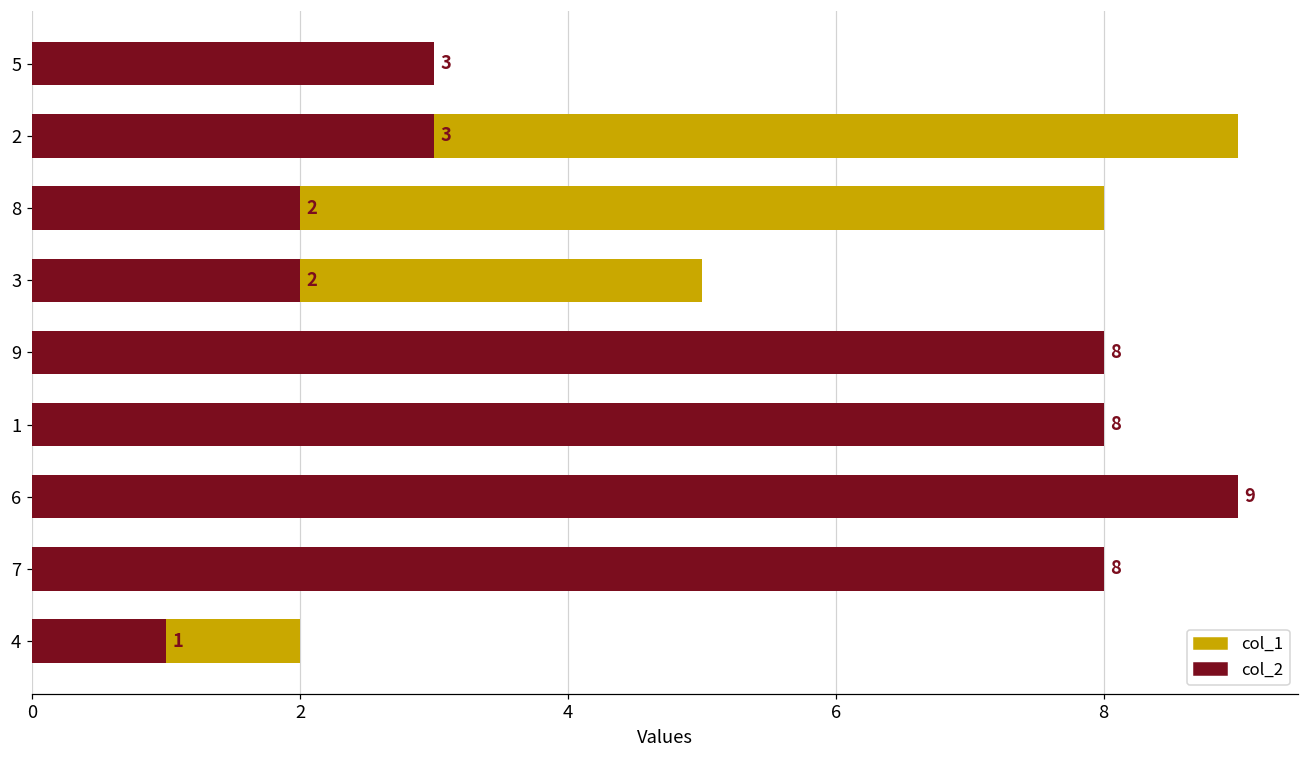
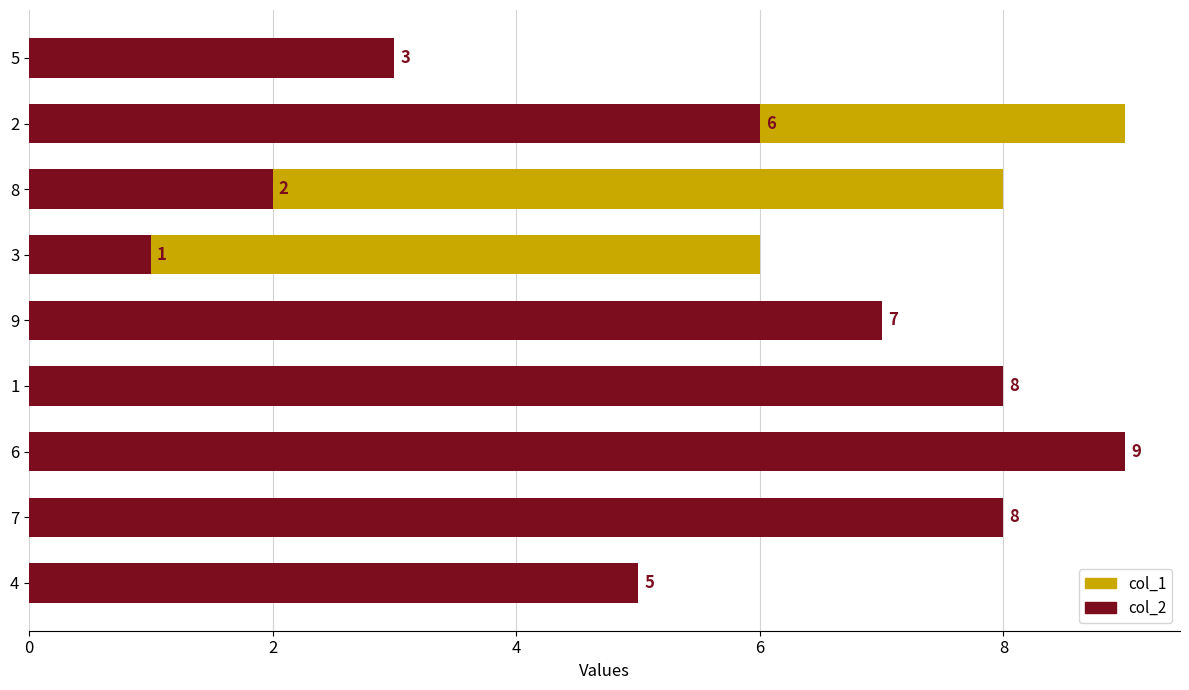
  {
    "col_1": {
-     "3": 5
+     "3": 6
    },
    "col_2": {
      "5": 3,
-     "2": 3,
-     "3": 2,
-     "9": 8,
+     "2": 6,
+     "3": 1,
+     "9": 7,
      "1": 8,
      "6": 9,
      "7": 8,
-     "4": 1
+     "4": 5
    }
  }
